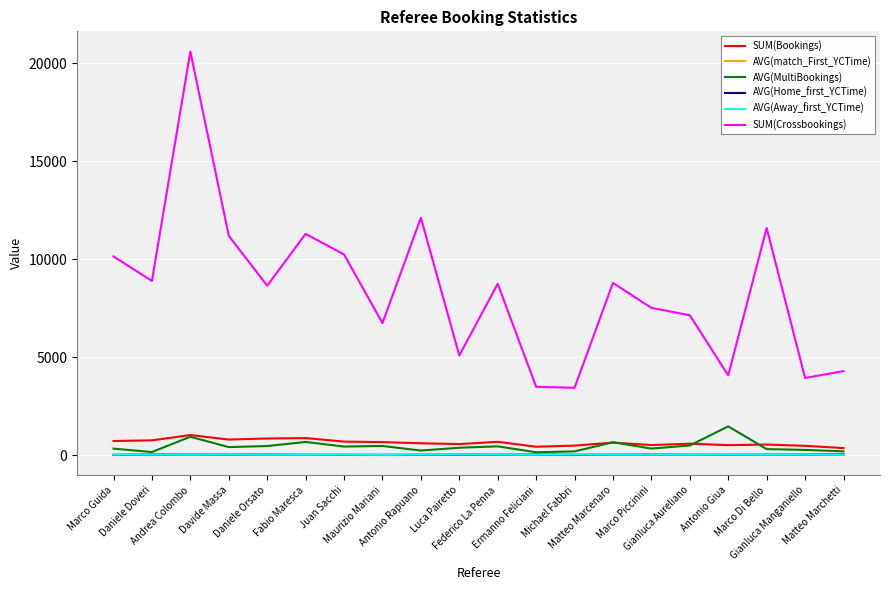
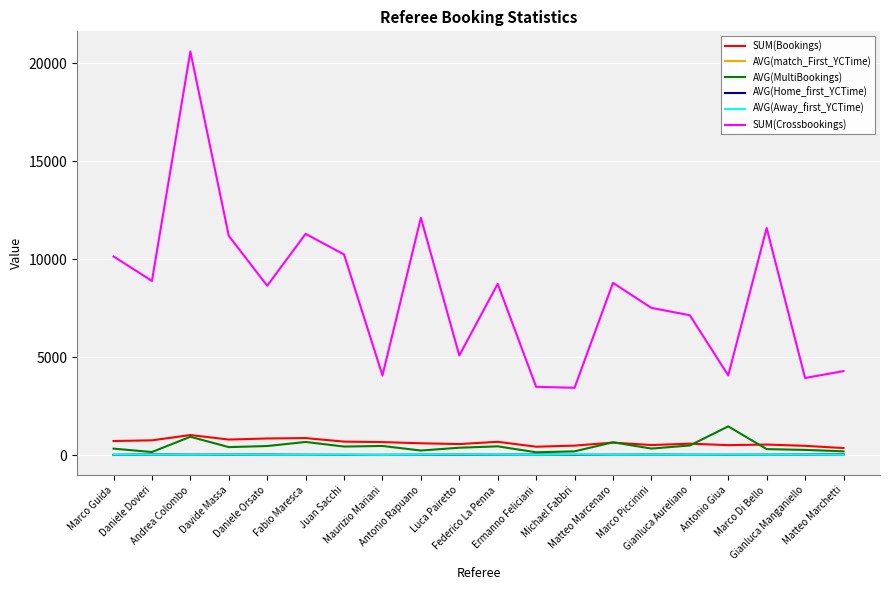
  {
    "SUM(Bookings)": {
      "Marco Guida": 700,
      "Daniele Doveri": 800,
      "Davide Massa": 800,
      "Daniele Orsato": 900,
      "Fabio Maresca": 900,
      "Juan Sacchi": 700,
      "Maurizio Mariani": 700,
      "Antonio Rapuano": 600,
      "Luca Pairetto": 600,
      "Federico La Penna": 700,
      "Ermanno Feliciani": 400,
      "Michael Fabbri": 500,
      "Marco Piccinini": 500,
      "Antonio Giua": 500,
      "Marco Di Bello": 600,
      "Gianluca Manganiello": 500,
      "Matteo Marchetti": 400
    },
    "AVG(MultiBookings)": {
      "Marco Guida": 300,
      "Davide Massa": 400,
      "Daniele Orsato": 500,
      "Fabio Maresca": 700,
      "Juan Sacchi": 500,
      "Maurizio Mariani": 500,
      "Antonio Rapuano": 300,
      "Luca Pairetto": 400,
      "Federico La Penna": 500,
      "Michael Fabbri": 200,
      "Marco Piccinini": 400,
      "Antonio Giua": 1500,
      "Marco Di Bello": 300,
      "Gianluca Manganiello": 300,
      "Matteo Marchetti": 200
    },
    "SUM(Crossbookings)": {
      "Marco Guida": 10200,
      "Daniele Doveri": 8900,
      "Andrea Colombo": 20600,
      "Davide Massa": 11200,
      "Daniele Orsato": 8700,
      "Fabio Maresca": 11300,
      "Juan Sacchi": 10300,
-     "Maurizio Mariani": 6800,
+     "Maurizio Mariani": 4100,
      "Antonio Rapuano": 12100,
      "Luca Pairetto": 5100,
      "Federico La Penna": 8800,
      "Ermanno Feliciani": 3500,
      "Michael Fabbri": 3500,
      "Matteo Marcenaro": 8800,
      "Marco Piccinini": 7500,
      "Gianluca Aureliano": 7200,
      "Antonio Giua": 4100,
      "Marco Di Bello": 11600,
      "Gianluca Manganiello": 4000,
      "Matteo Marchetti": 4300
    }
  }
